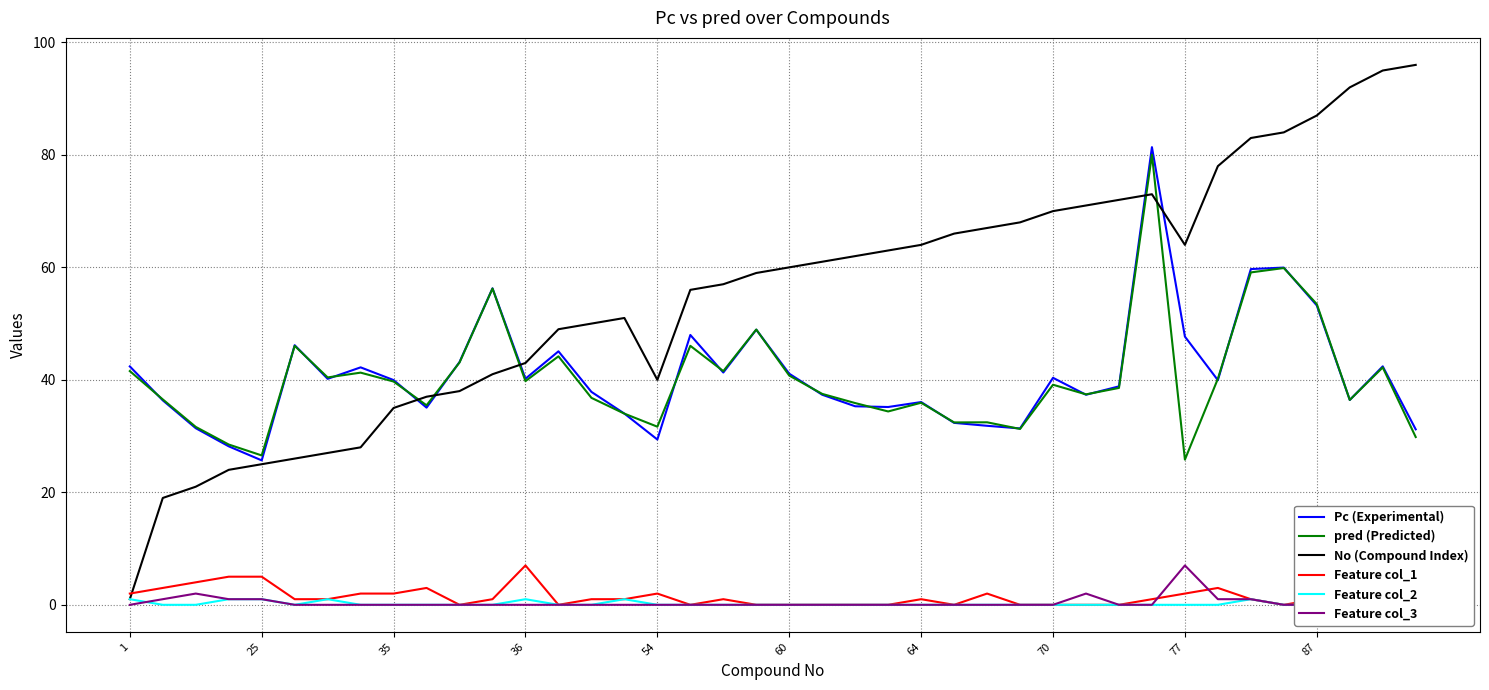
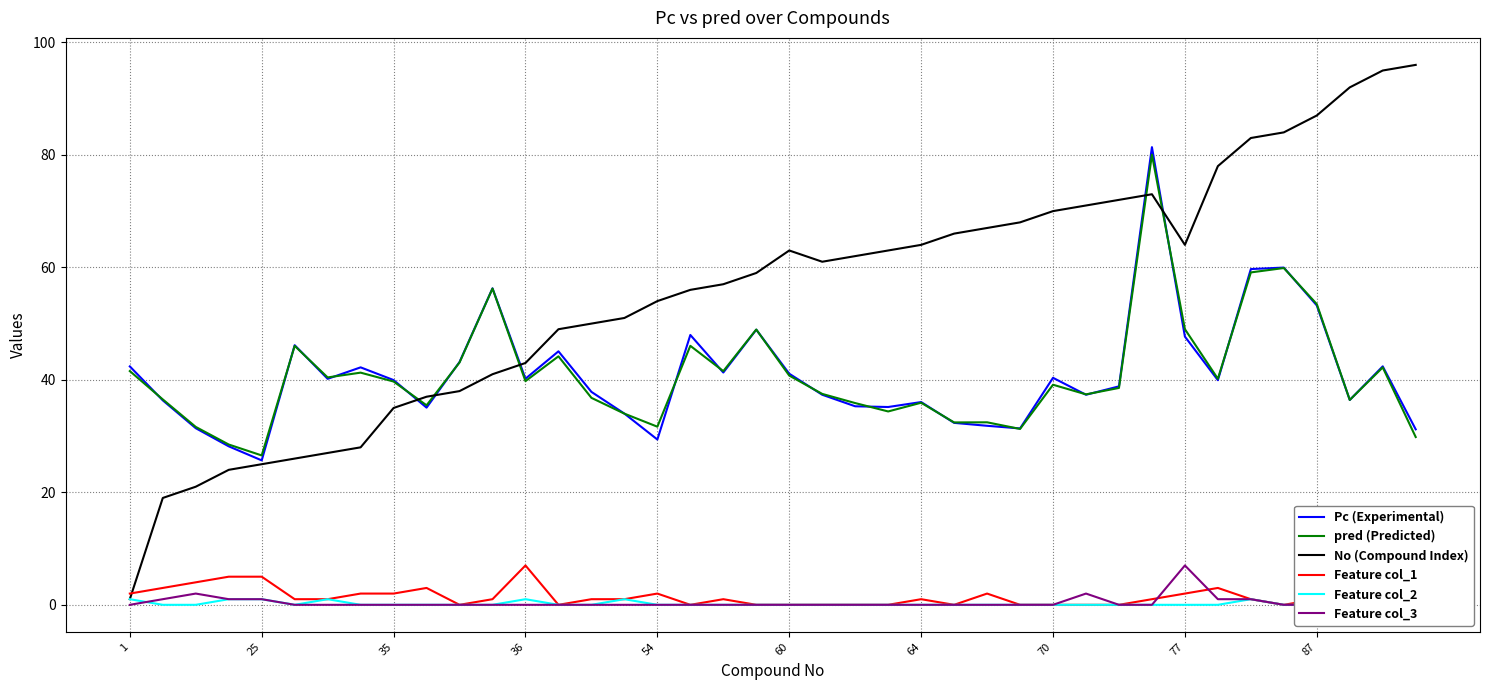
  {
    "Pc (Experimental)": {
      "54": 29,
      "70": 40,
      "77": 48
    },
    "pred (Predicted)": {
      "54": 32,
      "70": 39,
-     "77": 26
+     "77": 49
    },
    "No (Compound Index)": {
      "36": 43,
-     "54": 40,
-     "60": 60,
+     "54": 54,
+     "60": 63,
      "64": 64,
      "70": 70,
      "77": 64,
      "87": 87
    },
    "Feature col_1": {
      "36": 7,
      "54": 2,
      "64": 1,
      "77": 2
    },
    "Feature col_2": {
      "36": 1,
      "77": 0
    },
    "Feature col_3": {
      "36": 0,
      "77": 7
    }
  }
